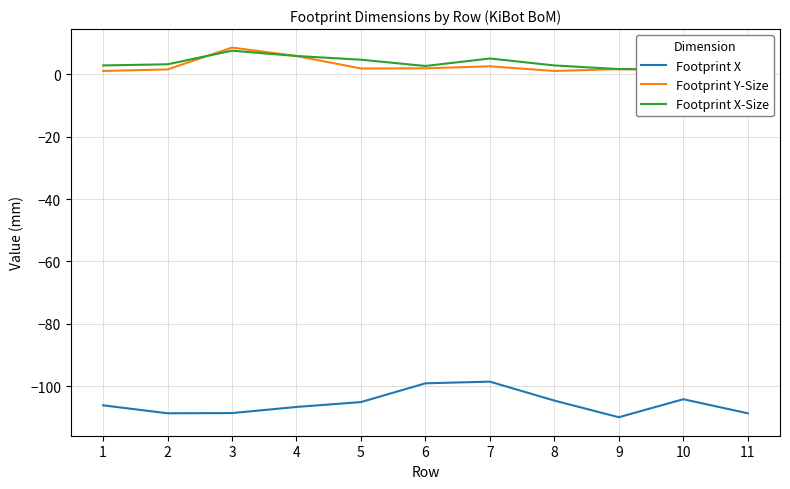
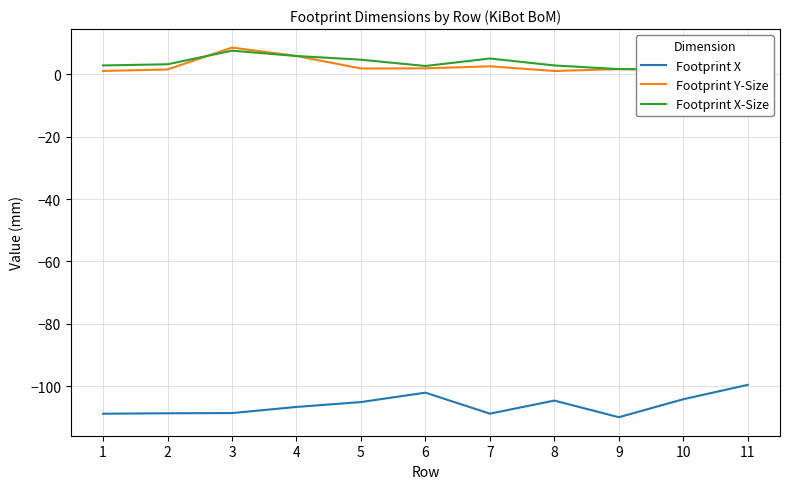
  {
    "Footprint X": {
-     "1": -106,
+     "1": -109,
      "2": -109,
      "3": -109,
      "4": -107,
      "5": -105,
-     "6": -99,
-     "7": -98,
+     "6": -102,
+     "7": -109,
      "8": -105,
      "9": -110,
      "10": -104,
-     "11": -109
+     "11": -100
    },
    "Footprint Y-Size": {
      "1": 1,
      "2": 2,
      "3": 9,
      "5": 2,
      "7": 3,
      "8": 1
    },
    "Footprint X-Size": {
      "1": 3,
      "2": 3,
      "3": 8,
      "5": 5,
      "7": 5,
      "8": 3
    }
  }
